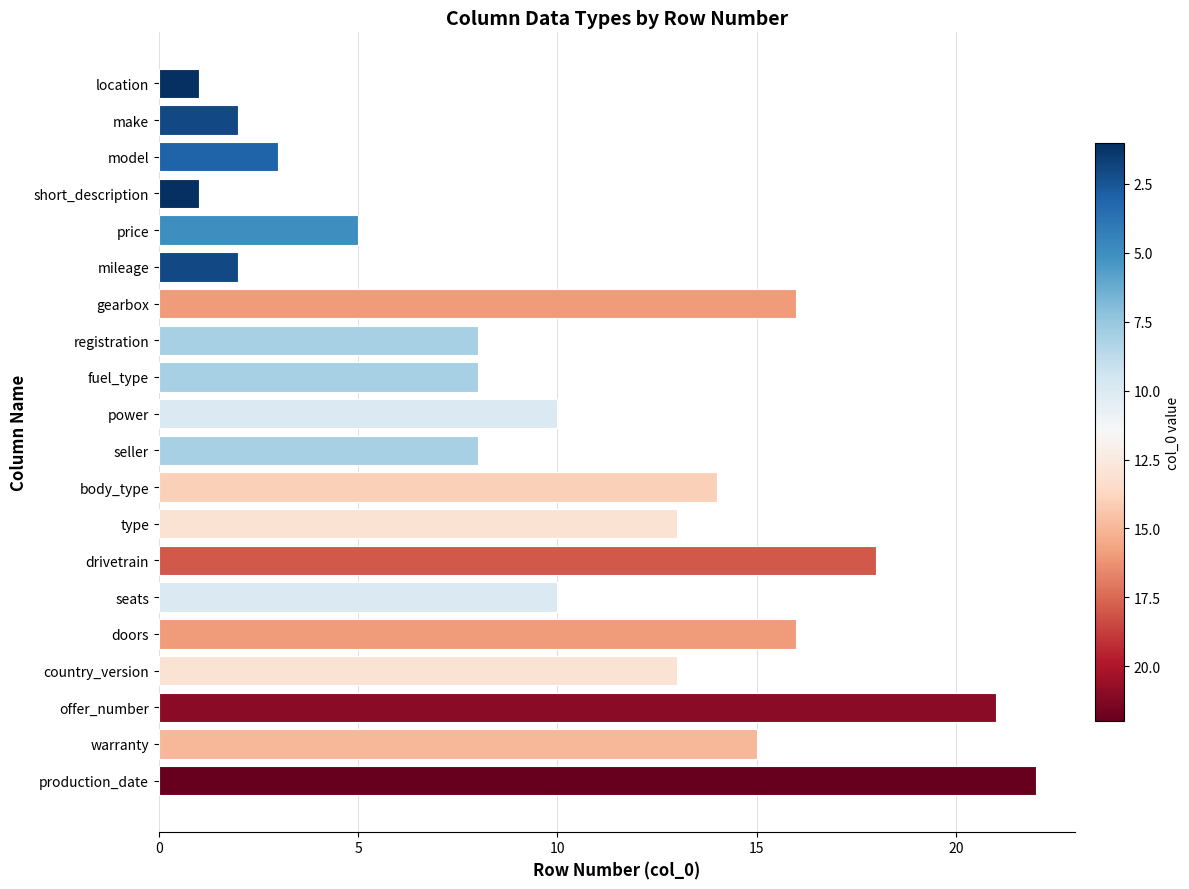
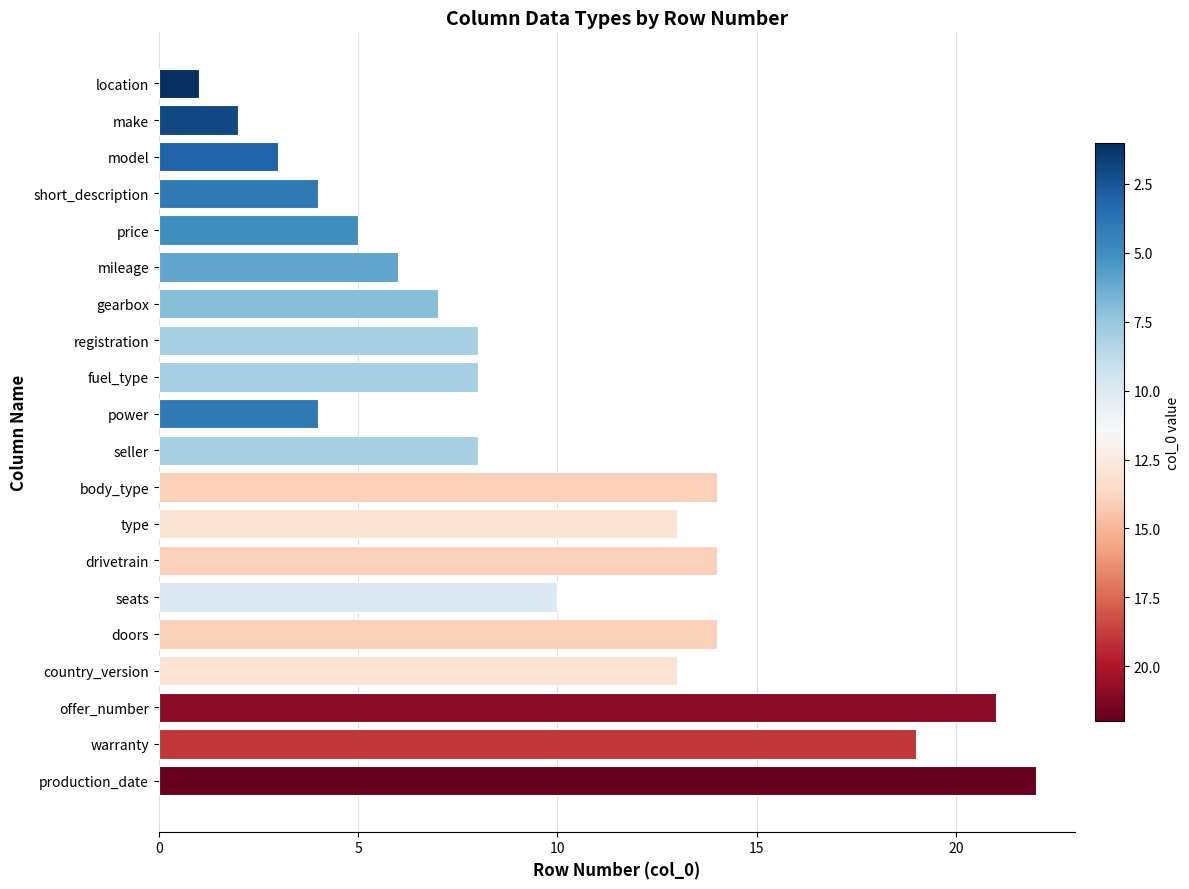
  {
    "location": 1,
    "make": 2,
    "model": 3,
-   "short_description": 1,
+   "short_description": 4,
    "price": 5,
-   "mileage": 2,
-   "gearbox": 16,
+   "mileage": 6,
+   "gearbox": 7,
    "registration": 8,
    "fuel_type": 8,
-   "power": 10,
+   "power": 4,
    "seller": 8,
    "body_type": 14,
    "type": 13,
-   "drivetrain": 18,
+   "drivetrain": 14,
    "seats": 10,
-   "doors": 16,
+   "doors": 14,
    "country_version": 13,
    "offer_number": 21,
-   "warranty": 15,
+   "warranty": 19,
    "production_date": 22
  }
